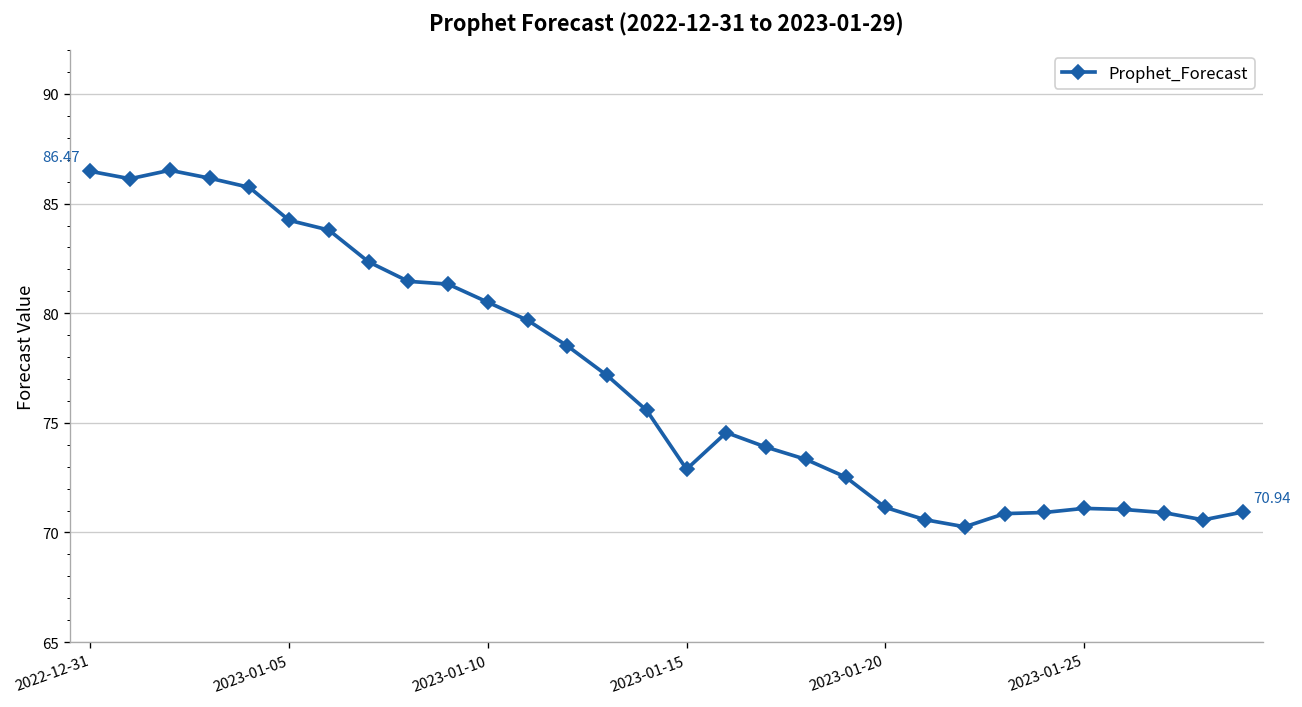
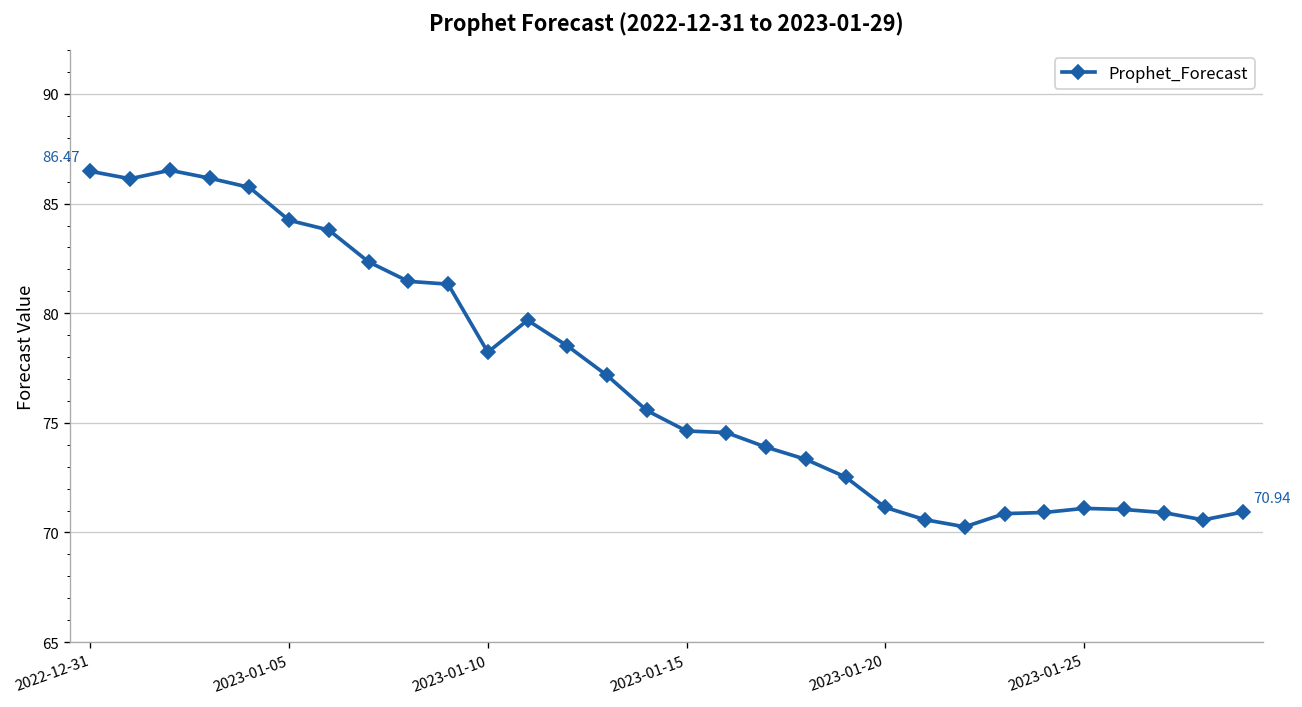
  {
    "2023-01-05": 84.2,
-   "2023-01-10": 80.5,
-   "2023-01-15": 72.9,
+   "2023-01-10": 78.2,
+   "2023-01-15": 74.6,
    "2023-01-20": 71.1,
    "2023-01-25": 71.1
  }
